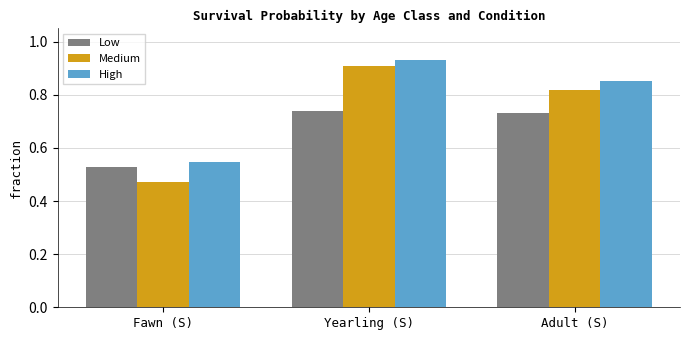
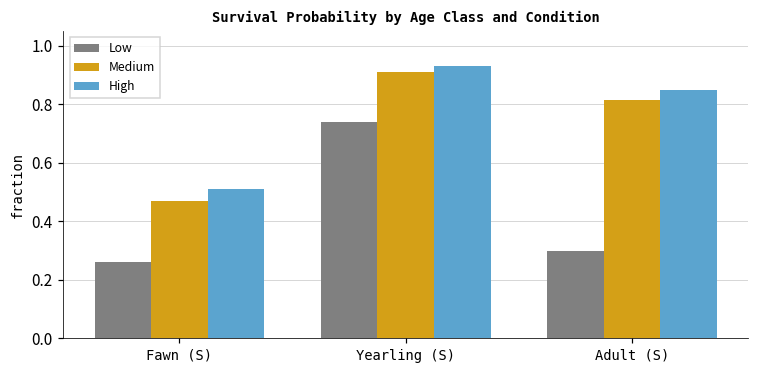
  {
    "Low": {
-     "Fawn (S)": 0.53,
+     "Fawn (S)": 0.26,
      "Yearling (S)": 0.74,
-     "Adult (S)": 0.73
+     "Adult (S)": 0.30
    },
    "Medium": {
      "Fawn (S)": 0.47,
      "Yearling (S)": 0.91,
      "Adult (S)": 0.82
    },
    "High": {
-     "Fawn (S)": 0.55,
+     "Fawn (S)": 0.51,
      "Yearling (S)": 0.93,
      "Adult (S)": 0.85
    }
  }
